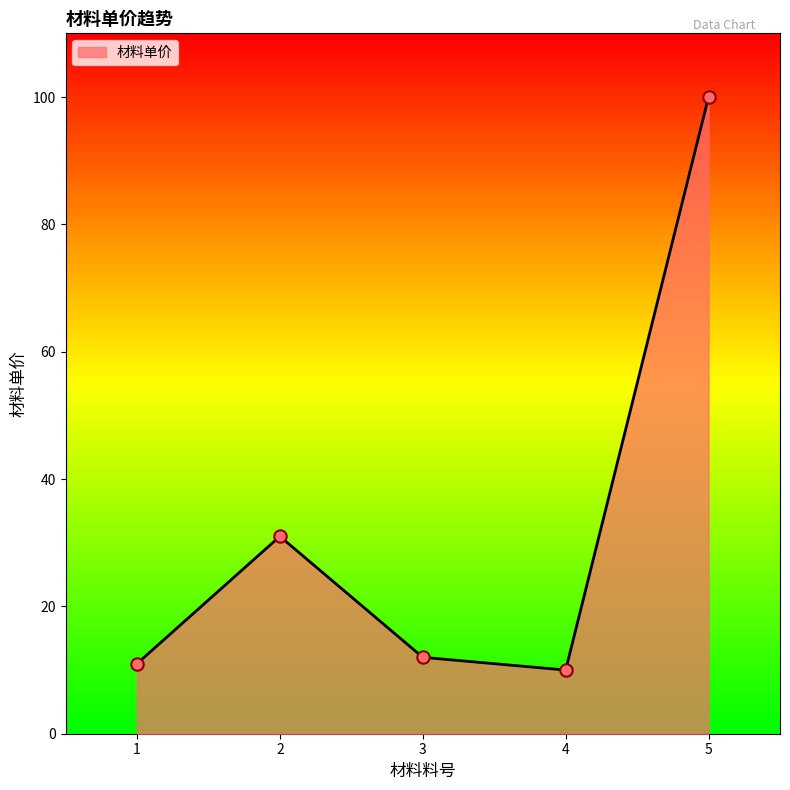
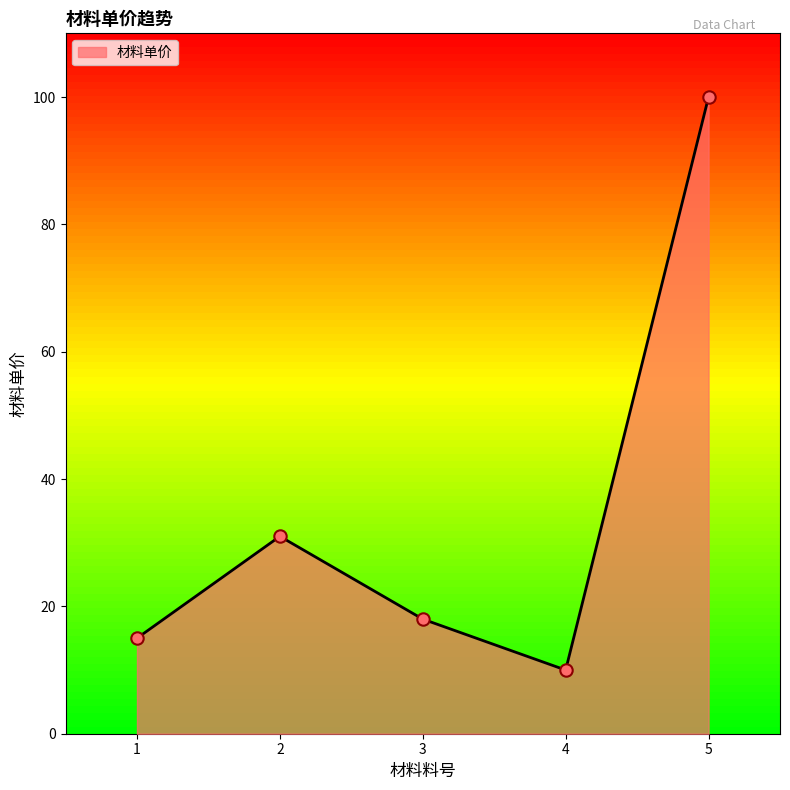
  {
-   "1": 11,
+   "1": 15,
    "2": 31,
-   "3": 12,
+   "3": 18,
    "4": 10,
    "5": 100
  }
